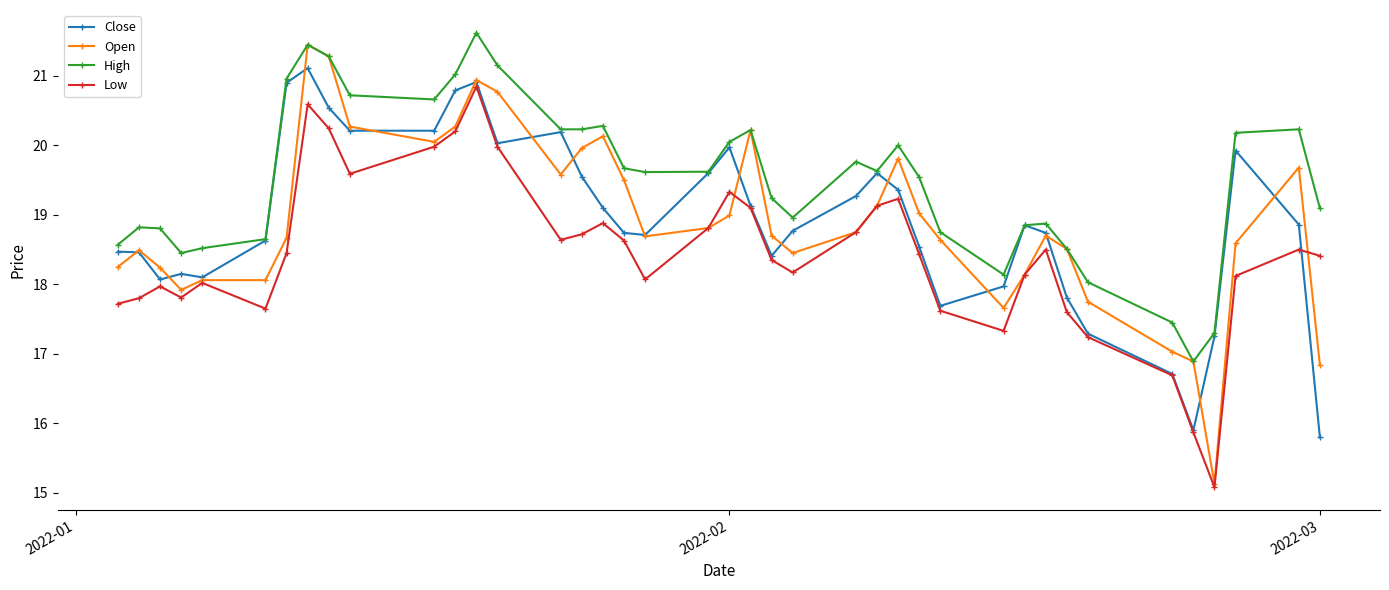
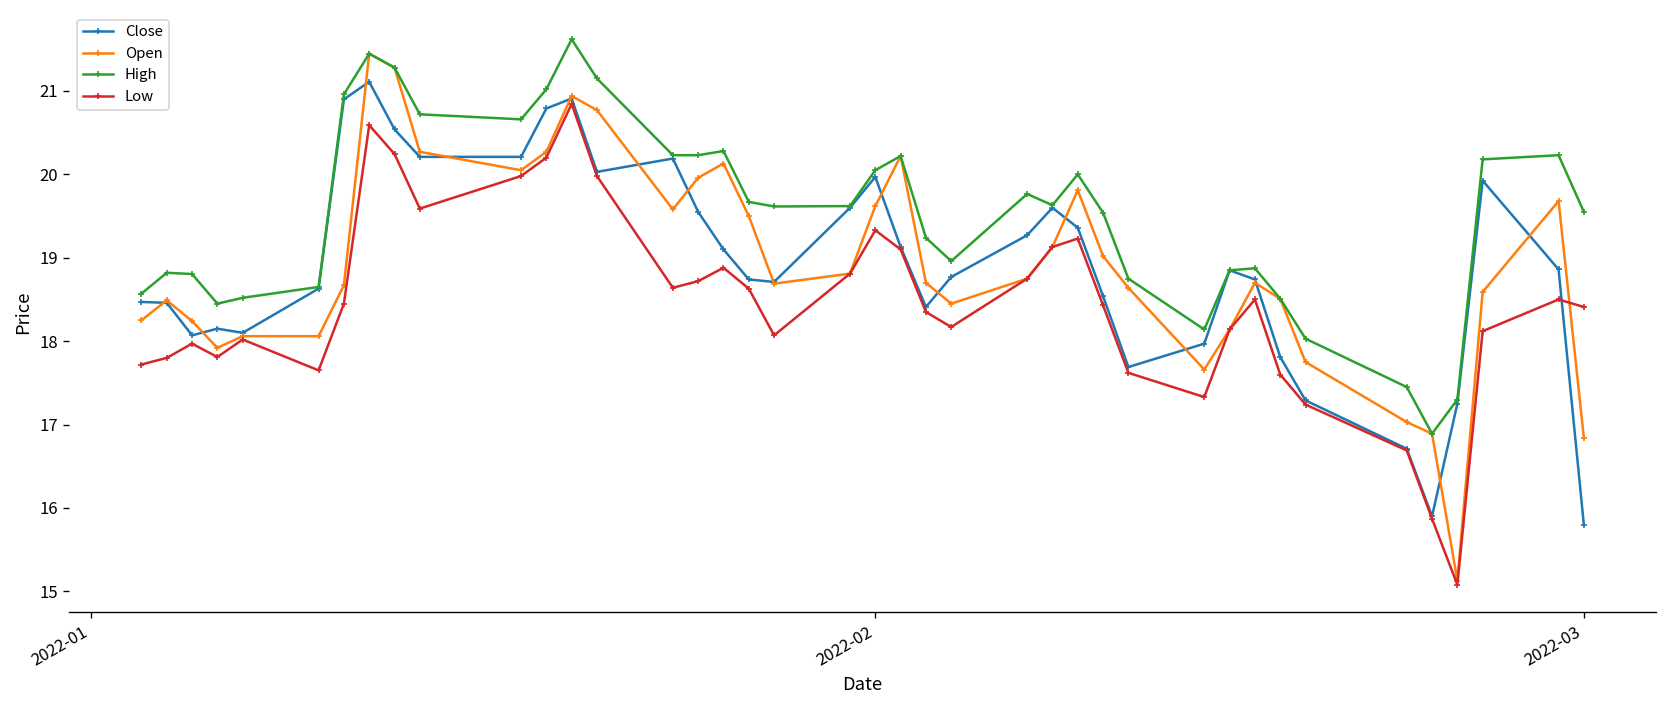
  {
    "Close": {
      "2022-02": 20.0,
      "2022-03": 15.8
    },
    "Open": {
-     "2022-02": 19.0,
+     "2022-02": 19.6,
      "2022-03": 16.8
    },
    "High": {
      "2022-02": 20.0,
-     "2022-03": 19.1
+     "2022-03": 19.5
    },
    "Low": {
      "2022-02": 19.3,
      "2022-03": 18.4
    }
  }
